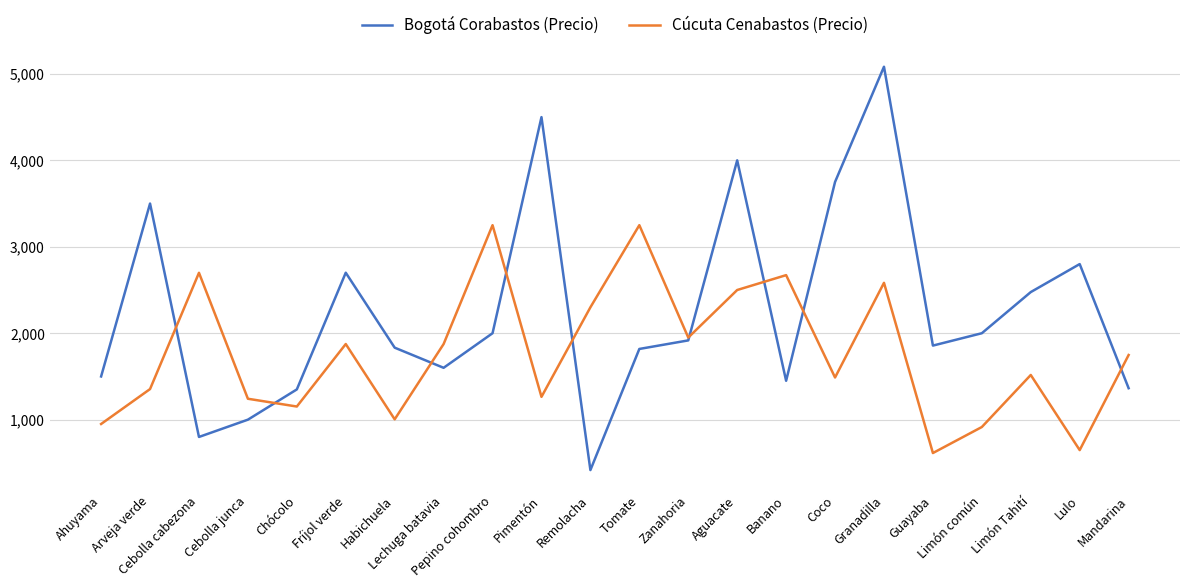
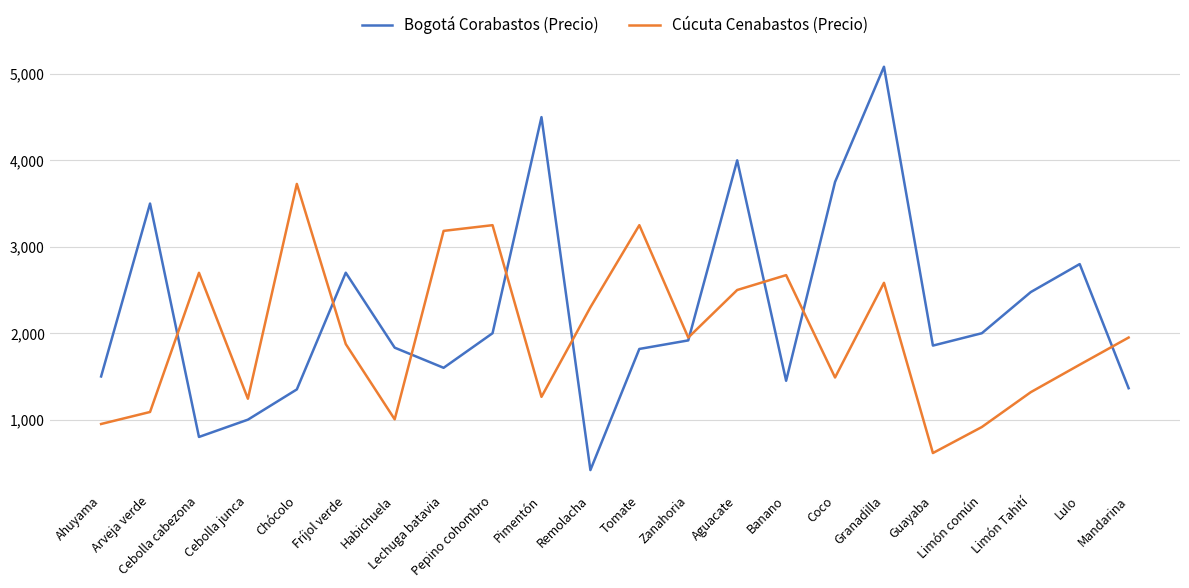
  {
    "Bogotá Corabastos (Precio)": {
      "Ahuyama": "1,500",
      "Arveja verde": "3,500",
      "Cebolla cabezona": "800",
      "Cebolla junca": "1,000",
      "Chócolo": "1,400",
      "Fríjol verde": "2,700",
      "Habichuela": "1,800",
      "Lechuga batavia": "1,600",
      "Pepino cohombro": "2,000",
      "Pimentón": "4,500",
      "Remolacha": "400",
      "Tomate": "1,800",
      "Zanahoria": "1,900",
      "Aguacate": "4,000",
      "Banano": "1,500",
      "Coco": "3,800",
      "Granadilla": "5,100",
      "Guayaba": "1,900",
      "Limón común": "2,000",
      "Limón Tahití": "2,500",
      "Lulo": "2,800",
      "Mandarina": "1,400"
    },
    "Cúcuta Cenabastos (Precio)": {
      "Ahuyama": "1,000",
-     "Arveja verde": "1,400",
+     "Arveja verde": "1,100",
      "Cebolla cabezona": "2,700",
      "Cebolla junca": "1,200",
-     "Chócolo": "1,200",
+     "Chócolo": "3,700",
      "Fríjol verde": "1,900",
      "Habichuela": "1,000",
-     "Lechuga batavia": "1,900",
+     "Lechuga batavia": "3,200",
      "Pepino cohombro": "3,300",
      "Pimentón": "1,300",
      "Remolacha": "2,300",
      "Tomate": "3,300",
      "Zanahoria": "2,000",
      "Aguacate": "2,500",
      "Banano": "2,700",
      "Coco": "1,500",
      "Granadilla": "2,600",
      "Guayaba": "600",
      "Limón común": "900",
-     "Limón Tahití": "1,500",
-     "Lulo": "600",
-     "Mandarina": "1,700"
+     "Limón Tahití": "1,300",
+     "Lulo": "1,600",
+     "Mandarina": "2,000"
    }
  }
